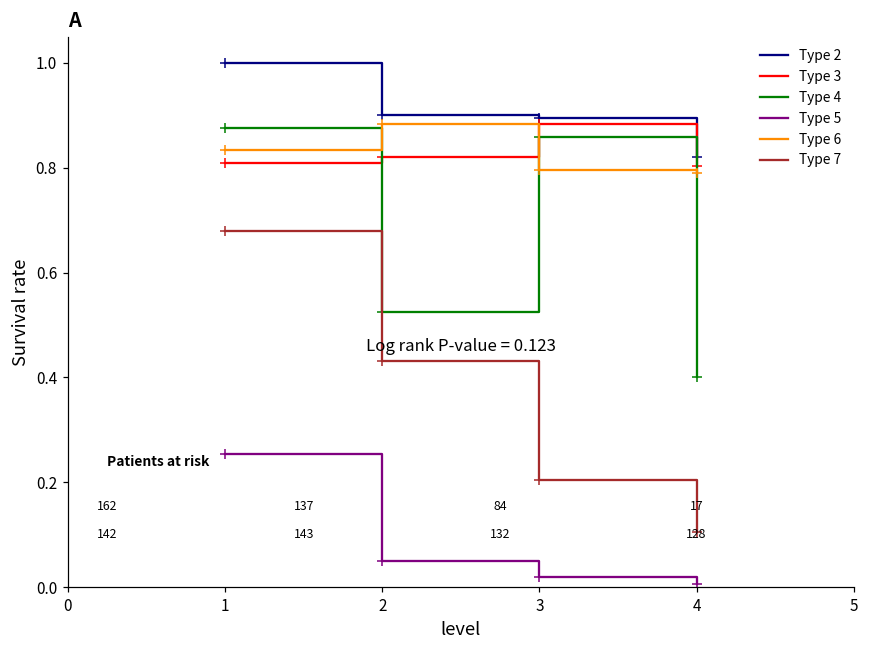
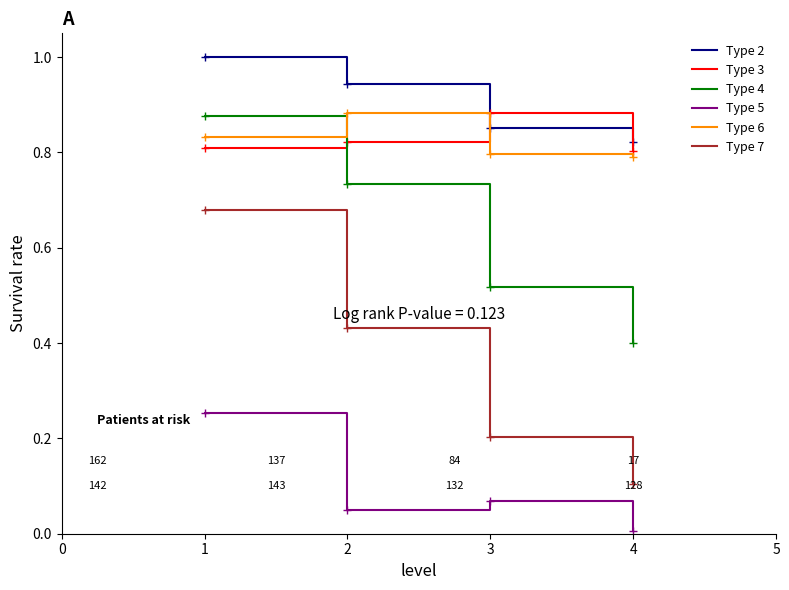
  {
    "Type 2": {
      "1": 1.00,
-     "2": 0.90,
-     "3": 0.90,
+     "2": 0.94,
+     "3": 0.85,
      "4": 0.82
    },
    "Type 3": {
      "1": 0.81,
      "2": 0.82,
      "3": 0.88,
      "4": 0.80
    },
    "Type 4": {
      "1": 0.88,
-     "2": 0.52,
-     "3": 0.86,
+     "2": 0.73,
+     "3": 0.52,
      "4": 0.40
    },
    "Type 5": {
      "1": 0.25,
      "2": 0.05,
-     "3": 0.02,
+     "3": 0.07,
      "4": 0.01
    },
    "Type 6": {
      "1": 0.83,
      "2": 0.88,
      "3": 0.80,
      "4": 0.79
    },
    "Type 7": {
      "1": 0.68,
      "3": 0.20
    }
  }
